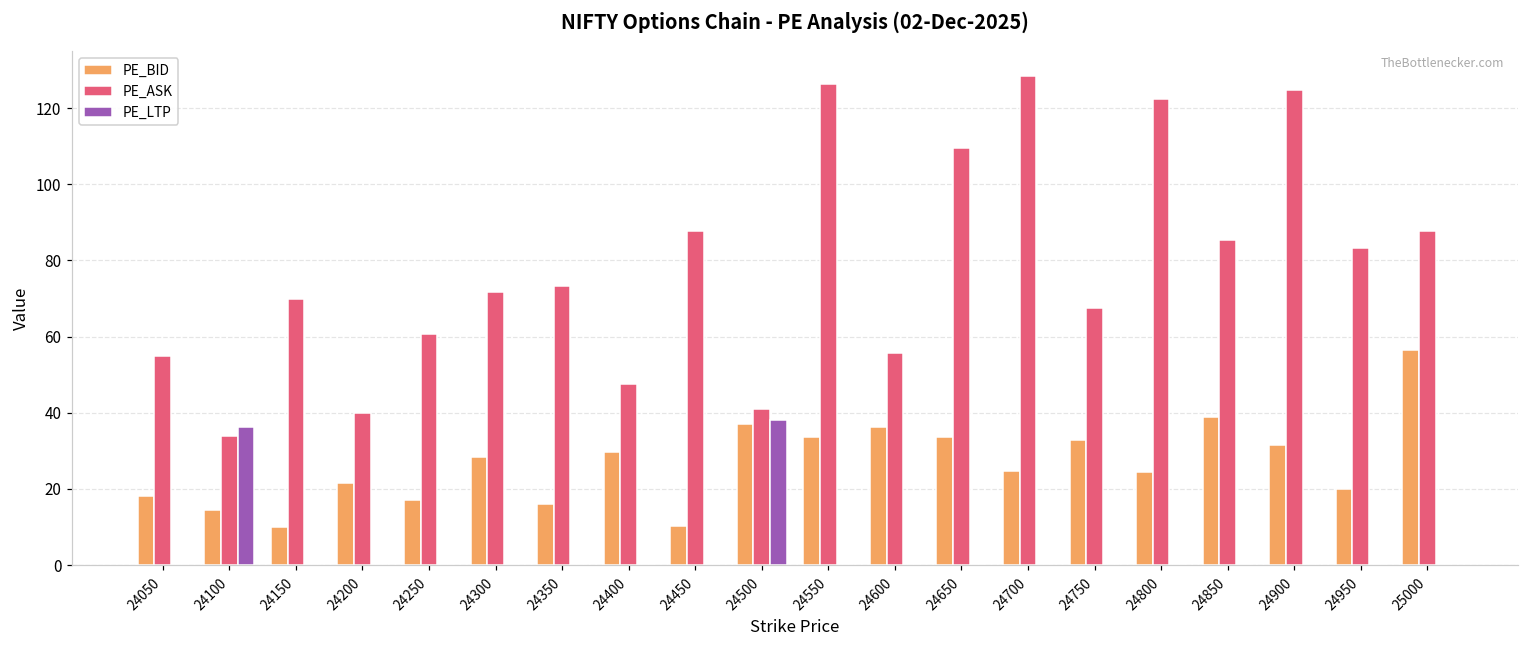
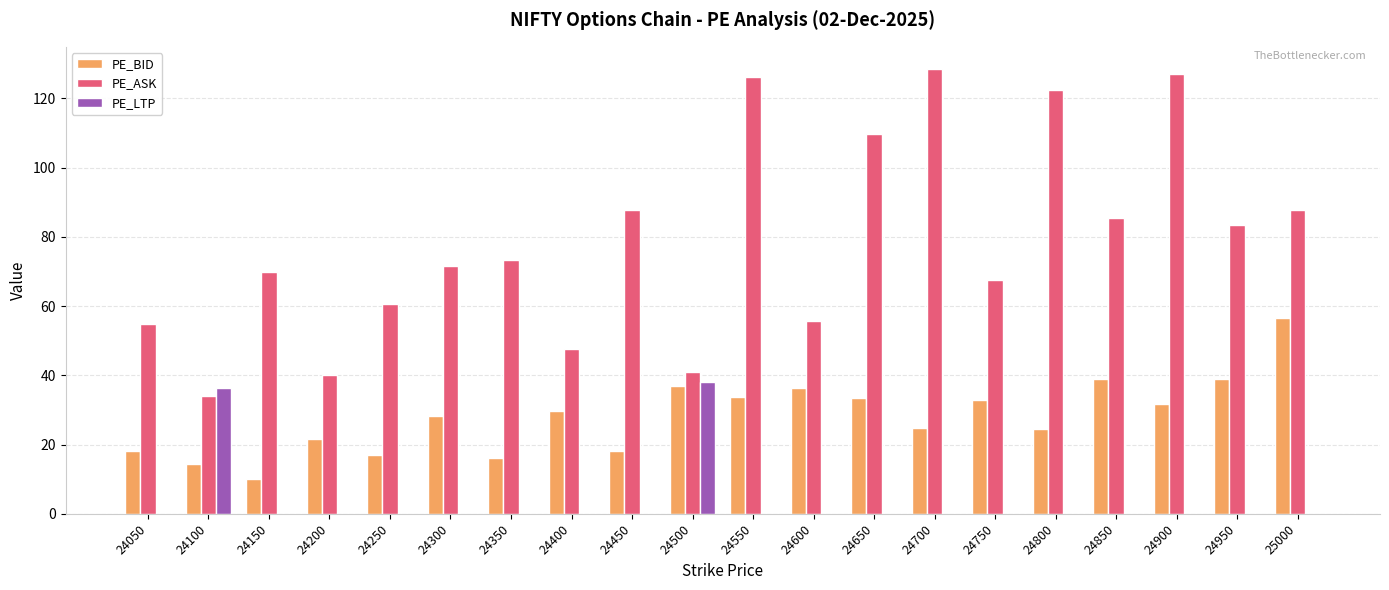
  {
    "PE_BID": {
      "24050": 18,
      "24100": 15,
      "24150": 10,
      "24200": 22,
      "24250": 17,
      "24300": 28,
      "24350": 16,
      "24400": 30,
-     "24450": 10,
+     "24450": 18,
      "24500": 37,
      "24550": 34,
      "24600": 36,
      "24650": 34,
      "24700": 25,
      "24750": 33,
      "24800": 25,
      "24850": 39,
      "24900": 32,
-     "24950": 20,
+     "24950": 39,
      "25000": 56
    },
    "PE_ASK": {
      "24050": 55,
      "24100": 34,
      "24150": 70,
      "24200": 40,
      "24250": 61,
      "24300": 72,
      "24350": 73,
      "24400": 47,
      "24450": 88,
      "24500": 41,
      "24550": 126,
      "24600": 56,
      "24650": 110,
      "24700": 128,
      "24750": 67,
      "24800": 122,
      "24850": 85,
-     "24900": 125,
+     "24900": 127,
      "24950": 83,
      "25000": 88
    },
    "PE_LTP": {
      "24050": 0,
      "24100": 36,
      "24150": 0,
      "24200": 0,
      "24250": 0,
      "24300": 0,
      "24350": 0,
      "24400": 0,
      "24450": 0,
      "24500": 38,
      "24550": 0,
      "24600": 0,
      "24650": 0,
      "24700": 0,
      "24750": 0,
      "24800": 0,
      "24850": 0,
      "24900": 0,
      "24950": 0,
      "25000": 0
    }
  }
